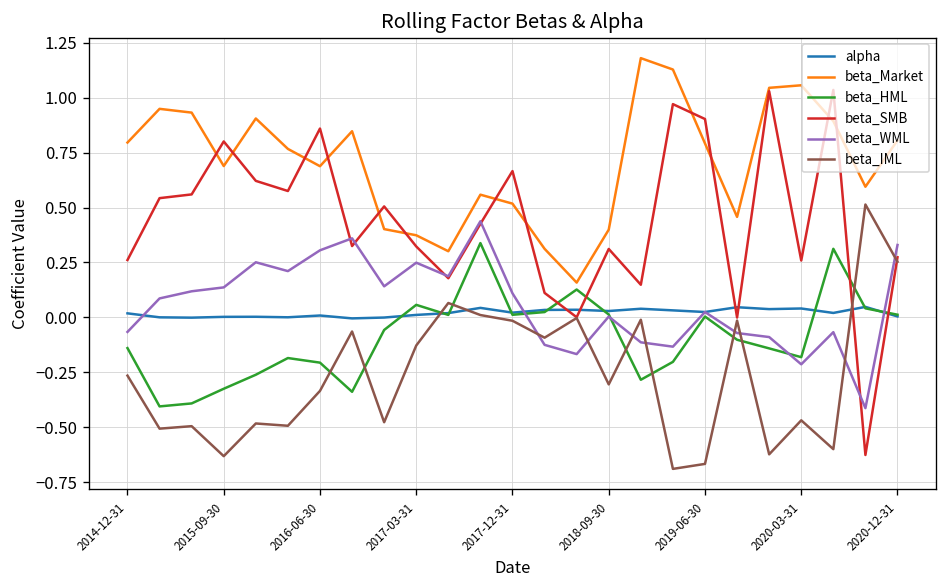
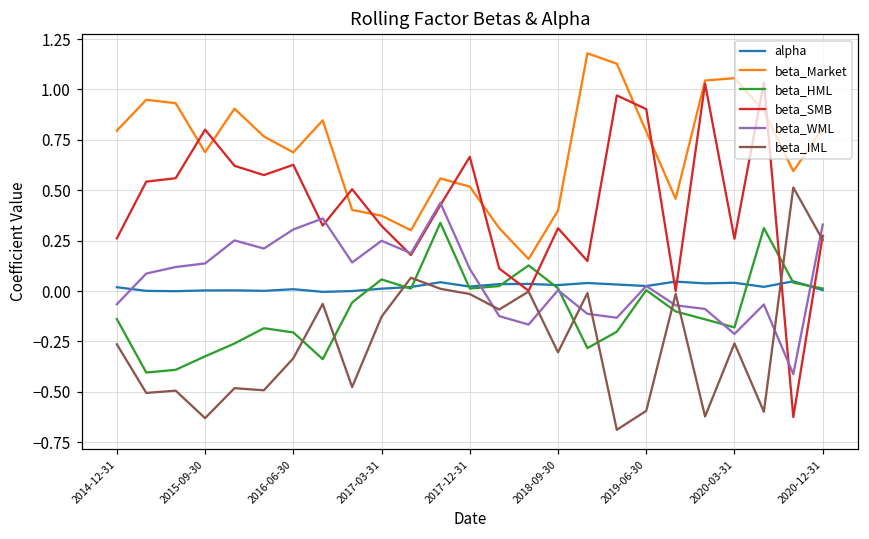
  {
    "alpha": {
      "2014-12-31": 0.02,
      "2015-09-30": 0.00,
      "2016-06-30": 0.01,
      "2017-03-31": 0.01,
      "2018-09-30": 0.03,
      "2020-03-31": 0.04
    },
    "beta_Market": {
      "2014-12-31": 0.80,
      "2015-09-30": 0.69,
      "2016-06-30": 0.69,
      "2017-03-31": 0.37,
      "2017-12-31": 0.52,
      "2018-09-30": 0.40,
      "2019-06-30": 0.79,
      "2020-03-31": 1.06
    },
    "beta_HML": {
      "2014-12-31": -0.14,
      "2015-09-30": -0.32,
      "2016-06-30": -0.21,
      "2017-03-31": 0.06,
      "2019-06-30": 0.00,
      "2020-03-31": -0.18
    },
    "beta_SMB": {
      "2014-12-31": 0.26,
      "2015-09-30": 0.80,
-     "2016-06-30": 0.86,
+     "2016-06-30": 0.63,
      "2017-03-31": 0.32,
      "2017-12-31": 0.67,
      "2018-09-30": 0.31,
      "2019-06-30": 0.90,
      "2020-03-31": 0.26,
      "2020-12-31": 0.27
    },
    "beta_WML": {
      "2014-12-31": -0.07,
      "2015-09-30": 0.14,
      "2016-06-30": 0.31,
      "2017-03-31": 0.25,
      "2017-12-31": 0.11,
      "2020-03-31": -0.21,
      "2020-12-31": 0.33
    },
    "beta_IML": {
      "2014-12-31": -0.26,
      "2015-09-30": -0.63,
      "2016-06-30": -0.33,
      "2017-03-31": -0.13,
      "2017-12-31": -0.01,
      "2018-09-30": -0.30,
-     "2019-06-30": -0.67,
-     "2020-03-31": -0.47,
+     "2019-06-30": -0.59,
+     "2020-03-31": -0.26,
      "2020-12-31": 0.25
    }
  }
